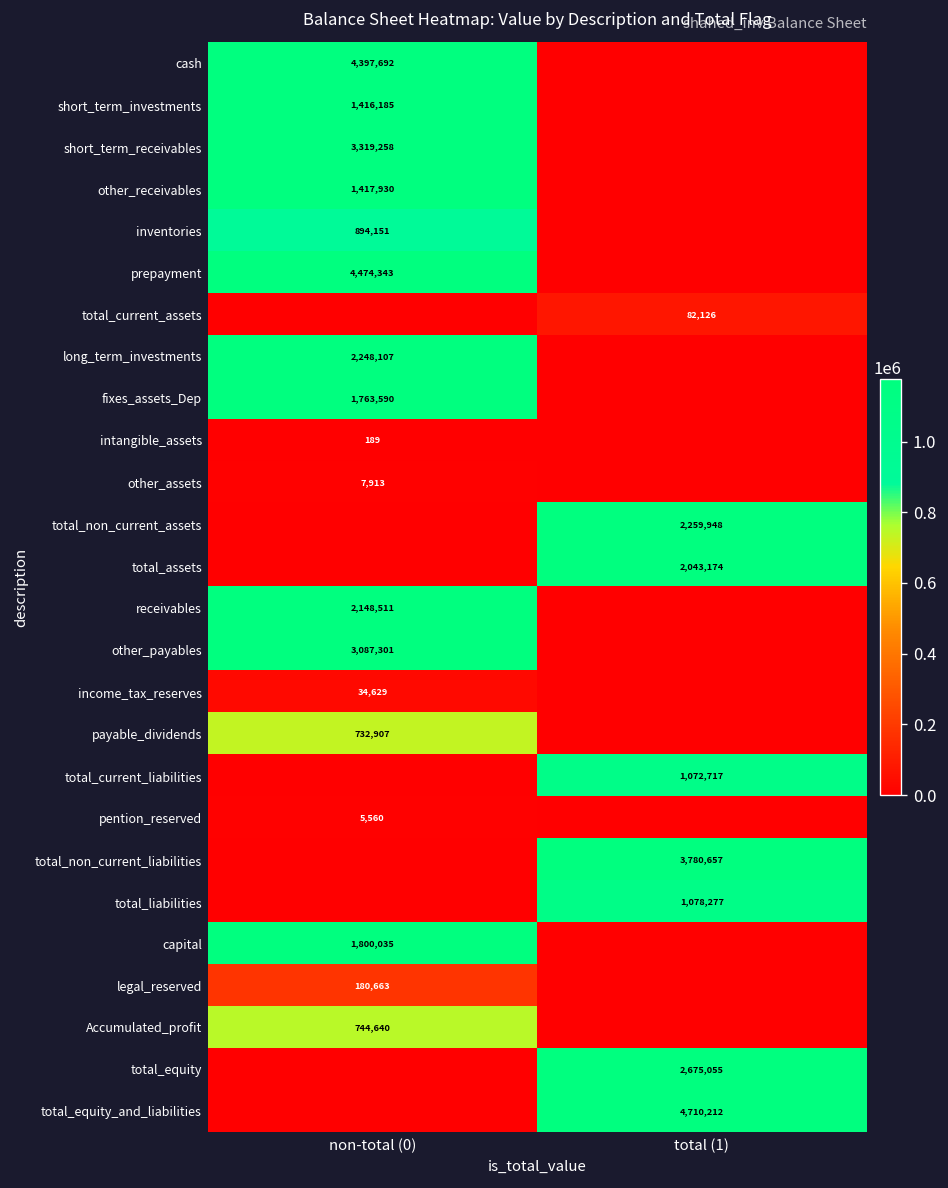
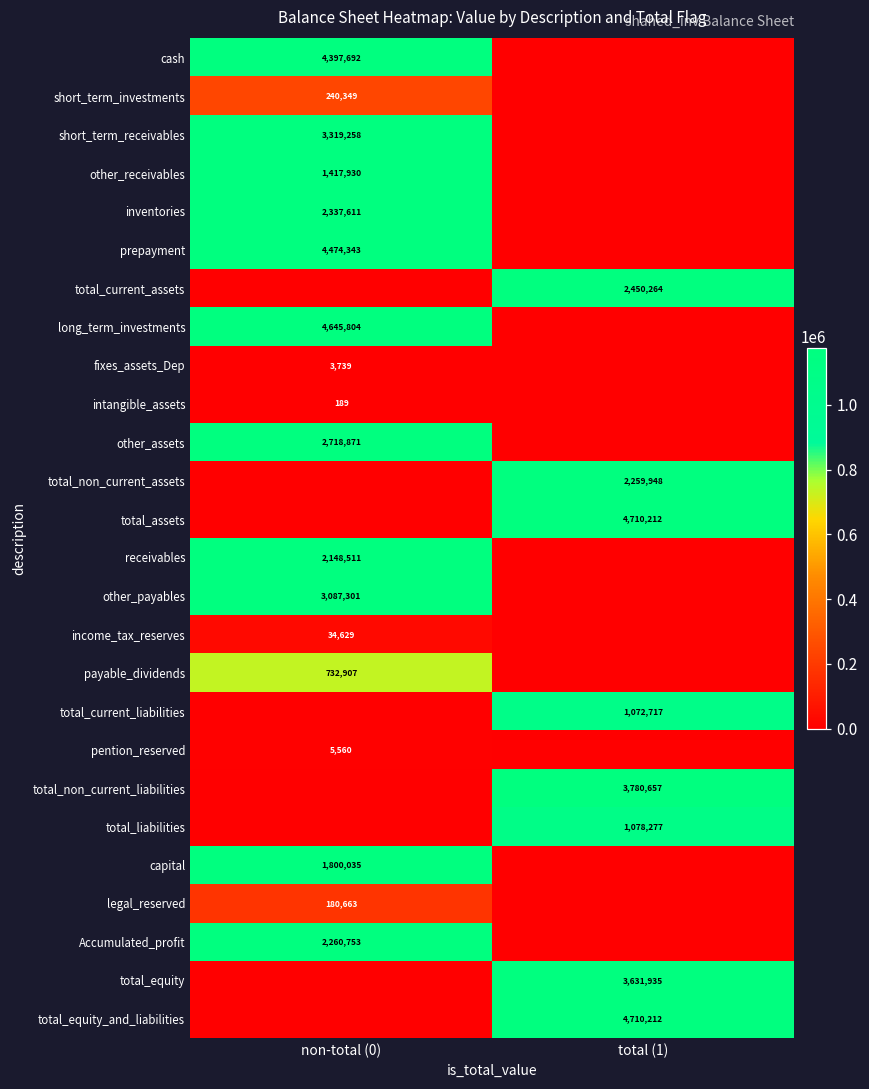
  {
    "cash": {
      "non-total (0)": "4,397,692"
    },
    "short_term_investments": {
-     "non-total (0)": "1,416,185"
+     "non-total (0)": "240,349"
    },
    "short_term_receivables": {
      "non-total (0)": "3,319,258"
    },
    "other_receivables": {
      "non-total (0)": "1,417,930"
    },
    "inventories": {
-     "non-total (0)": "894,151"
+     "non-total (0)": "2,337,611"
    },
    "prepayment": {
      "non-total (0)": "4,474,343"
    },
    "total_current_assets": {
-     "total (1)": "82,126"
+     "total (1)": "2,450,264"
    },
    "long_term_investments": {
-     "non-total (0)": "2,248,107"
+     "non-total (0)": "4,645,804"
    },
    "fixes_assets_Dep": {
-     "non-total (0)": "1,763,590"
+     "non-total (0)": "3,739"
    },
    "intangible_assets": {
      "non-total (0)": "189"
    },
    "other_assets": {
-     "non-total (0)": "7,913"
+     "non-total (0)": "2,718,871"
    },
    "total_non_current_assets": {
      "total (1)": "2,259,948"
    },
    "total_assets": {
-     "total (1)": "2,043,174"
+     "total (1)": "4,710,212"
    },
    "receivables": {
      "non-total (0)": "2,148,511"
    },
    "other_payables": {
      "non-total (0)": "3,087,301"
    },
    "income_tax_reserves": {
      "non-total (0)": "34,629"
    },
    "payable_dividends": {
      "non-total (0)": "732,907"
    },
    "total_current_liabilities": {
      "total (1)": "1,072,717"
    },
    "pention_reserved": {
      "non-total (0)": "5,560"
    },
    "total_non_current_liabilities": {
      "total (1)": "3,780,657"
    },
    "total_liabilities": {
      "total (1)": "1,078,277"
    },
    "capital": {
      "non-total (0)": "1,800,035"
    },
    "legal_reserved": {
      "non-total (0)": "180,663"
    },
    "Accumulated_profit": {
-     "non-total (0)": "744,640"
+     "non-total (0)": "2,260,753"
    },
    "total_equity": {
-     "total (1)": "2,675,055"
+     "total (1)": "3,631,935"
    },
    "total_equity_and_liabilities": {
      "total (1)": "4,710,212"
    }
  }
